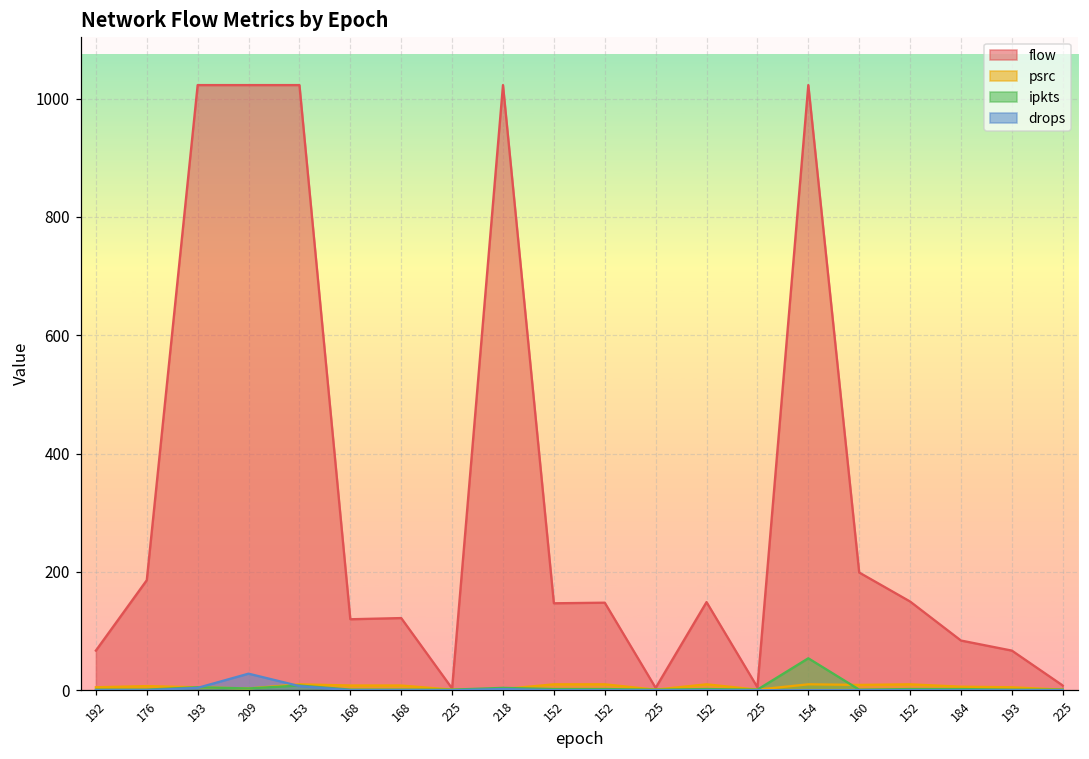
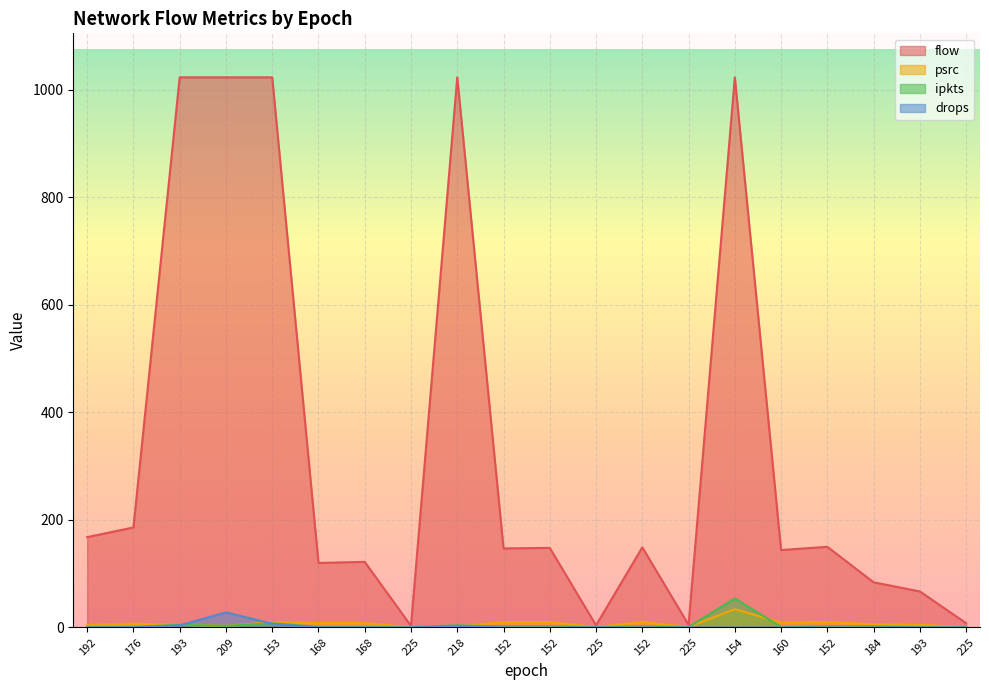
  {
    "flow": {
-     "192": 70,
+     "192": 170,
      "176": 190,
      "209": 1020,
      "153": 1020,
      "218": 1020,
      "154": 1020,
-     "160": 200,
+     "160": 140,
      "184": 80
    },
    "psrc": {
      "176": 10,
-     "154": 10,
+     "154": 30,
      "160": 10
    },
    "ipkts": {
      "154": 50
    },
    "drops": {
      "209": 30,
      "154": 0
    }
  }
